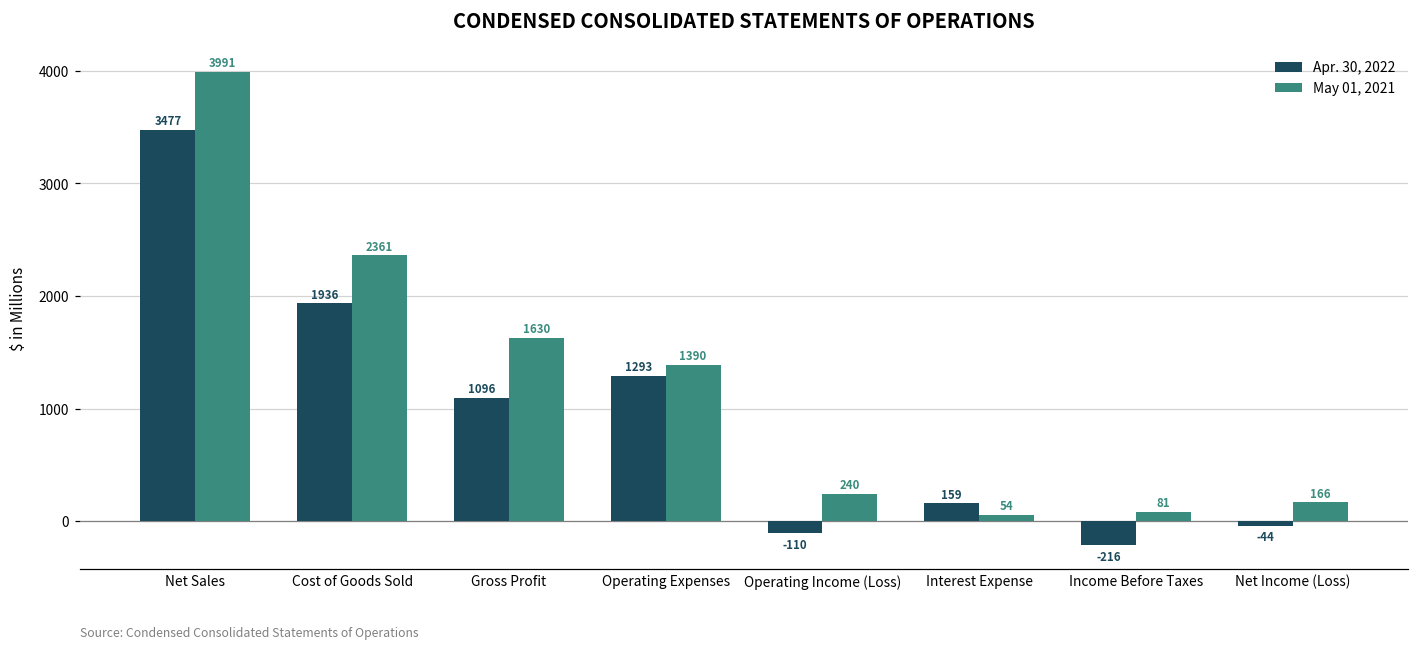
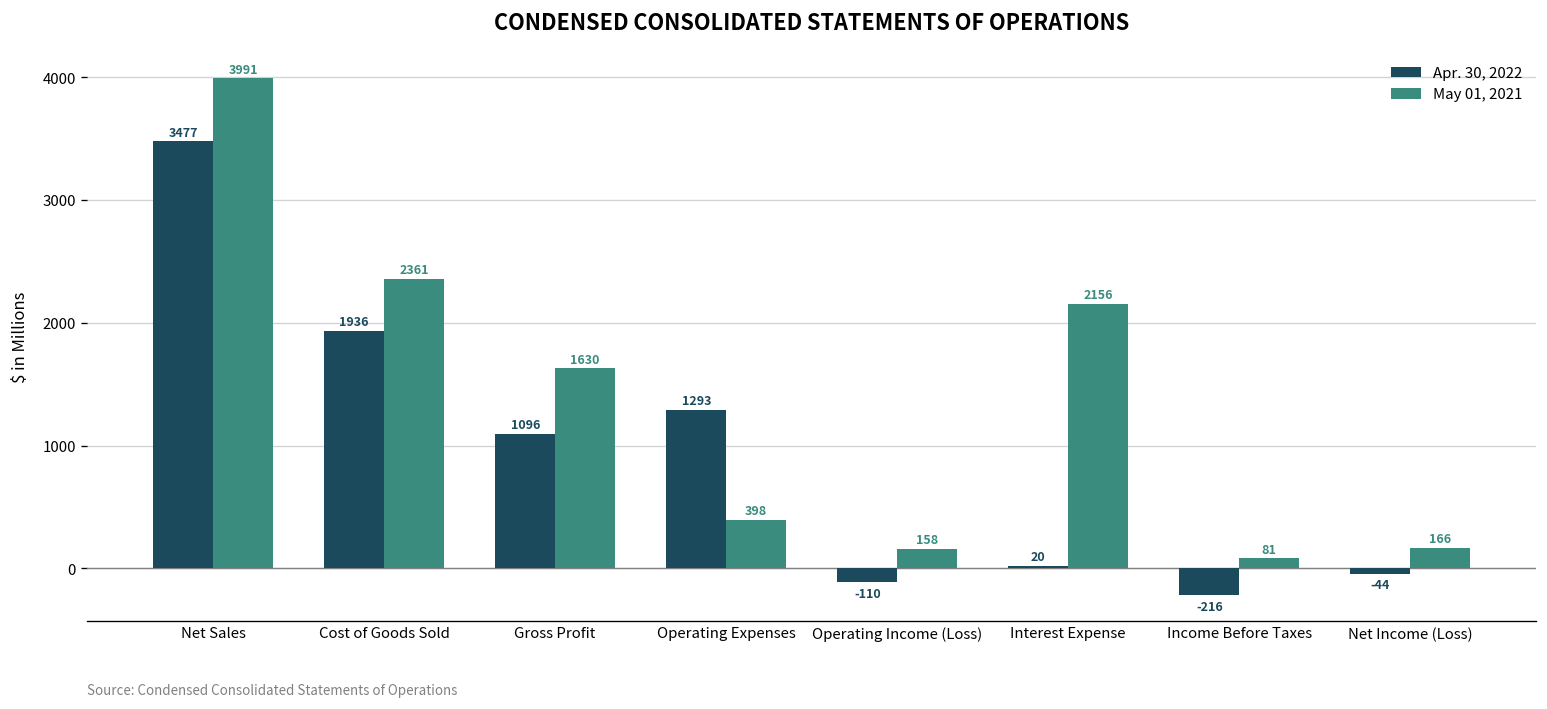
  {
    "Apr. 30, 2022": {
      "Net Sales": 3477,
      "Cost of Goods Sold": 1936,
      "Gross Profit": 1096,
      "Operating Expenses": 1293,
      "Operating Income (Loss)": -110,
-     "Interest Expense": 159,
+     "Interest Expense": 20,
      "Income Before Taxes": -216,
      "Net Income (Loss)": -44
    },
    "May 01, 2021": {
      "Net Sales": 3991,
      "Cost of Goods Sold": 2361,
      "Gross Profit": 1630,
-     "Operating Expenses": 1390,
-     "Operating Income (Loss)": 240,
-     "Interest Expense": 54,
+     "Operating Expenses": 398,
+     "Operating Income (Loss)": 158,
+     "Interest Expense": 2156,
      "Income Before Taxes": 81,
      "Net Income (Loss)": 166
    }
  }
